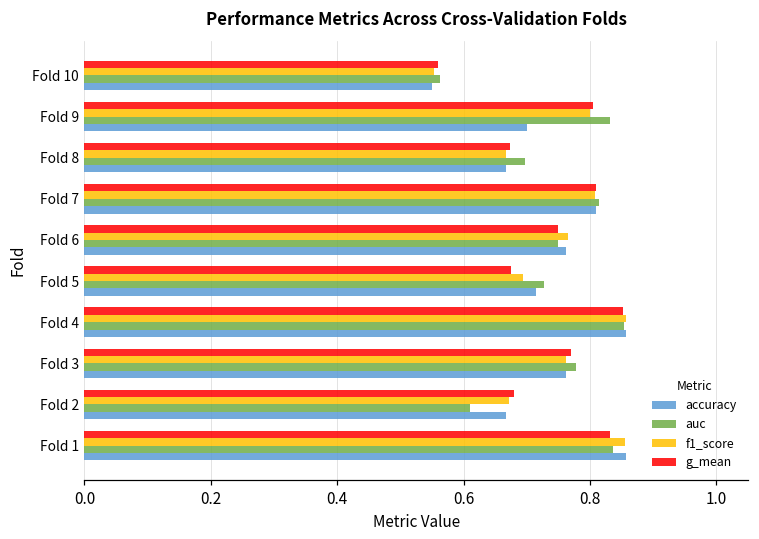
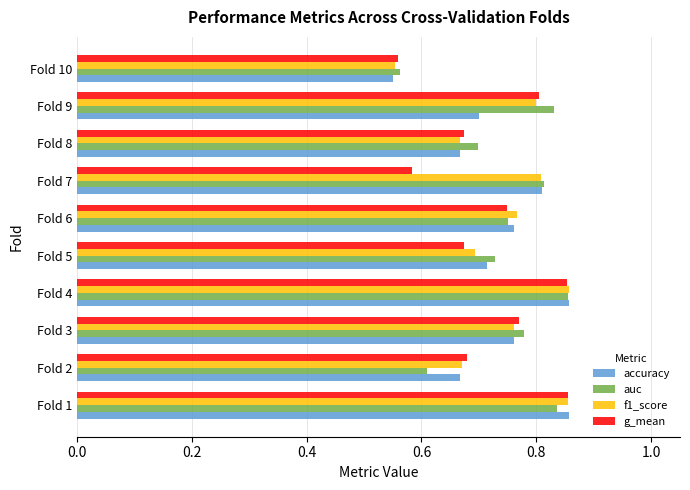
  {
    "accuracy": {
      "Fold 10": 0.55,
      "Fold 9": 0.70,
      "Fold 8": 0.67,
      "Fold 7": 0.81,
      "Fold 6": 0.76,
      "Fold 5": 0.71,
      "Fold 4": 0.86,
      "Fold 3": 0.76,
      "Fold 2": 0.67,
      "Fold 1": 0.86
    },
    "auc": {
      "Fold 10": 0.56,
      "Fold 9": 0.83,
      "Fold 8": 0.70,
      "Fold 7": 0.81,
      "Fold 6": 0.75,
      "Fold 5": 0.73,
      "Fold 4": 0.85,
      "Fold 3": 0.78,
      "Fold 2": 0.61,
      "Fold 1": 0.84
    },
    "f1_score": {
      "Fold 10": 0.55,
      "Fold 9": 0.80,
      "Fold 8": 0.67,
      "Fold 7": 0.81,
      "Fold 6": 0.77,
      "Fold 5": 0.69,
      "Fold 4": 0.86,
      "Fold 3": 0.76,
      "Fold 2": 0.67,
      "Fold 1": 0.86
    },
    "g_mean": {
      "Fold 10": 0.56,
      "Fold 9": 0.80,
      "Fold 8": 0.67,
-     "Fold 7": 0.81,
+     "Fold 7": 0.58,
      "Fold 6": 0.75,
      "Fold 5": 0.67,
      "Fold 4": 0.85,
      "Fold 3": 0.77,
      "Fold 2": 0.68,
-     "Fold 1": 0.83
+     "Fold 1": 0.85
    }
  }
